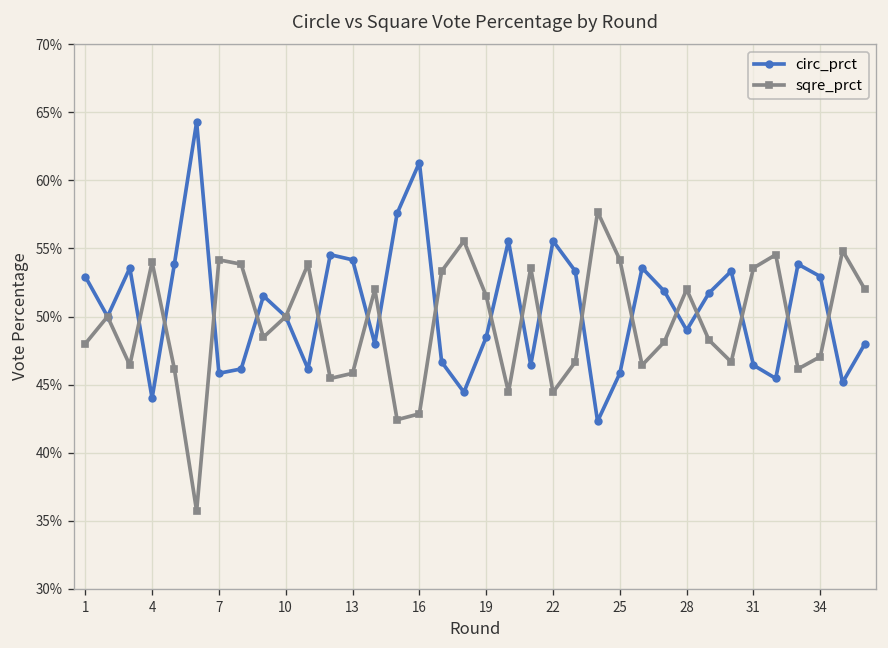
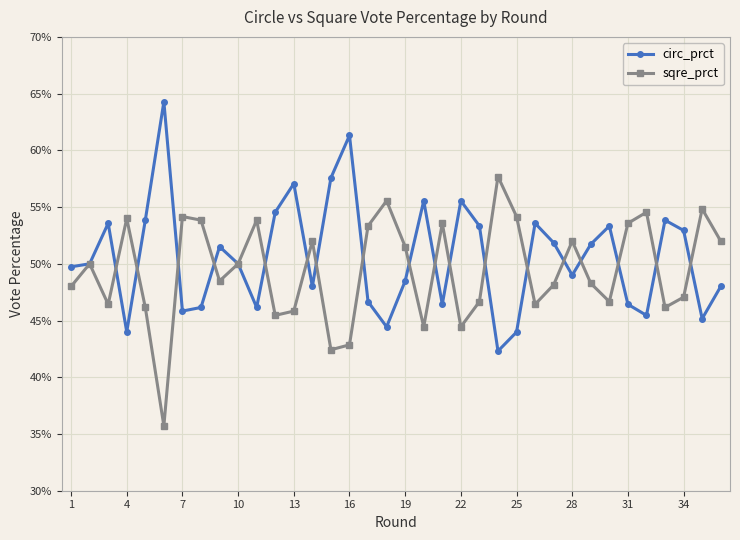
  {
    "circ_prct": {
-     "1": "52.9%",
+     "1": "49.7%",
      "4": "44.0%",
      "7": "45.8%",
-     "13": "54.2%",
+     "13": "57.1%",
      "16": "61.3%",
      "19": "48.5%",
      "22": "55.6%",
-     "25": "45.8%",
+     "25": "44.0%",
      "28": "49.0%",
      "31": "46.4%",
      "34": "52.9%"
    },
    "sqre_prct": {
      "1": "48.0%",
      "4": "54.0%",
      "7": "54.2%",
      "13": "45.8%",
      "16": "42.9%",
      "19": "51.5%",
      "22": "44.4%",
      "25": "54.2%",
      "28": "52.0%",
      "31": "53.6%",
      "34": "47.1%"
    }
  }
